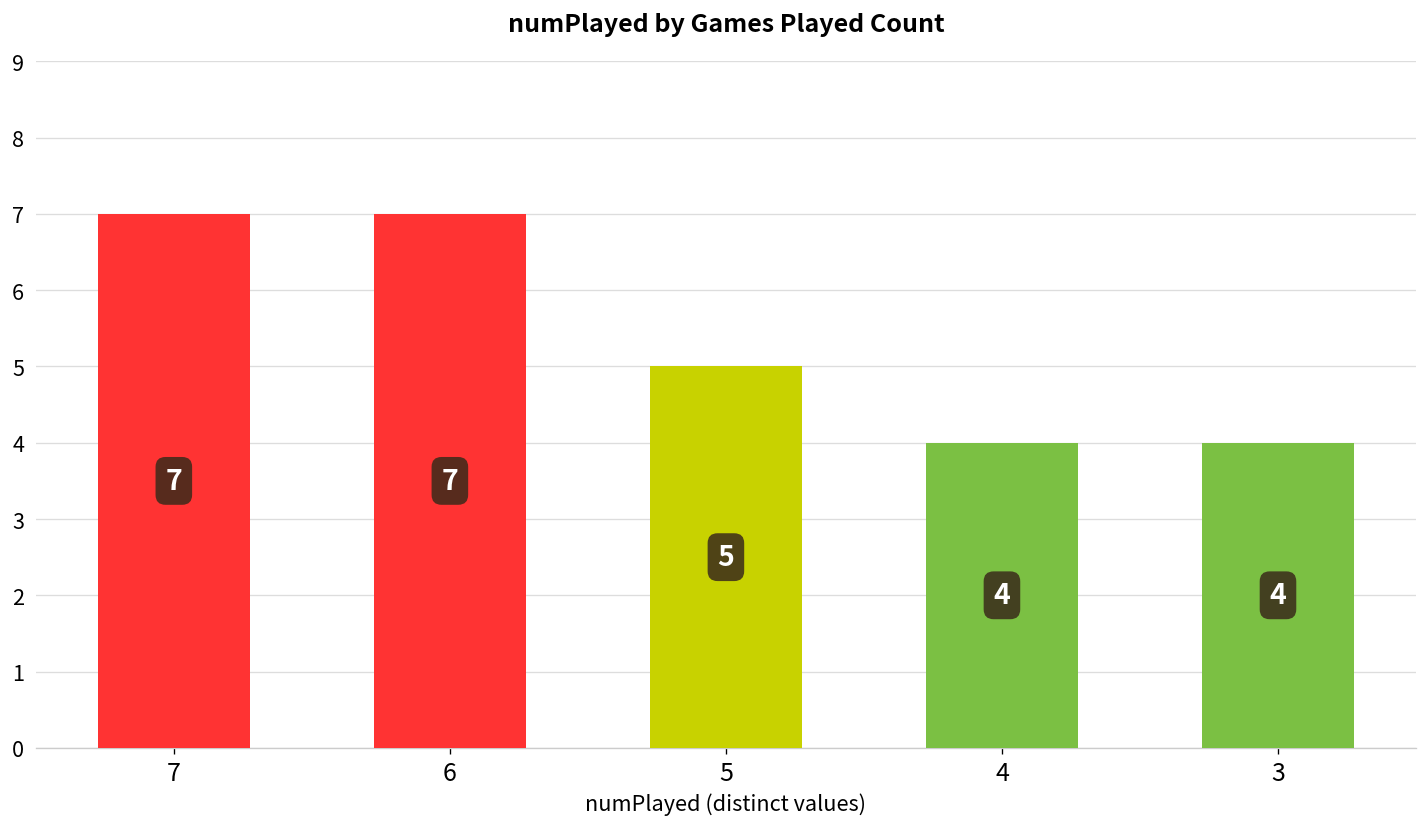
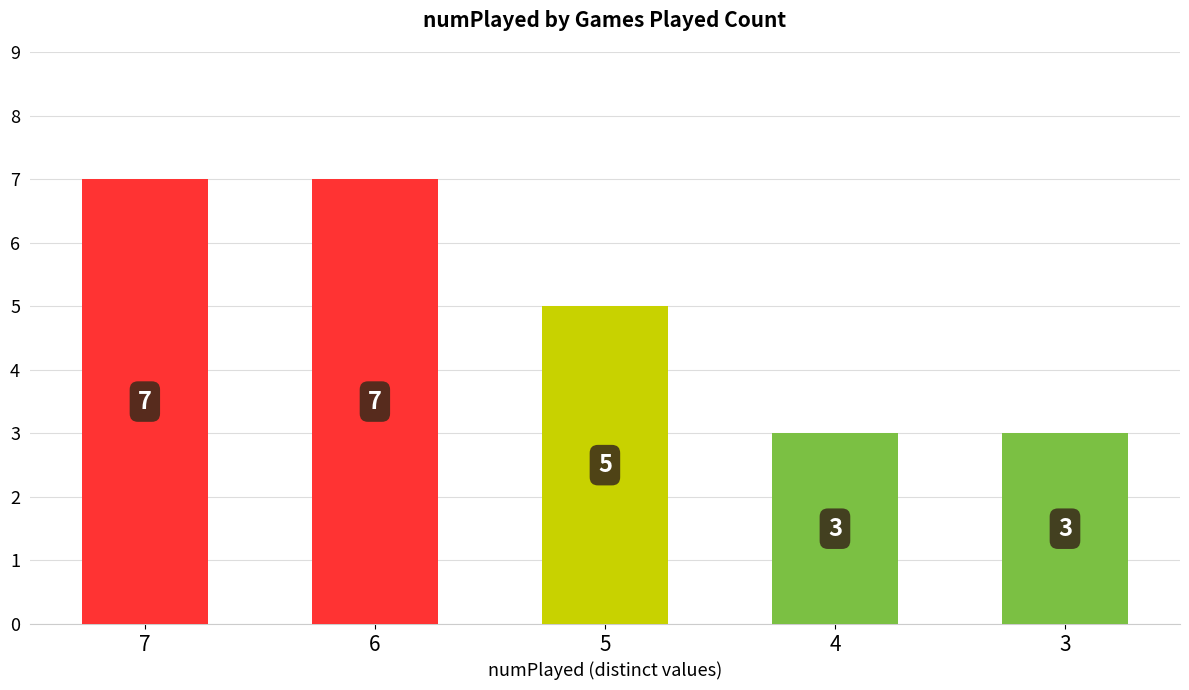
  {
-   "4": 4,
-   "3": 4
+   "4": 3,
+   "3": 3
  }
